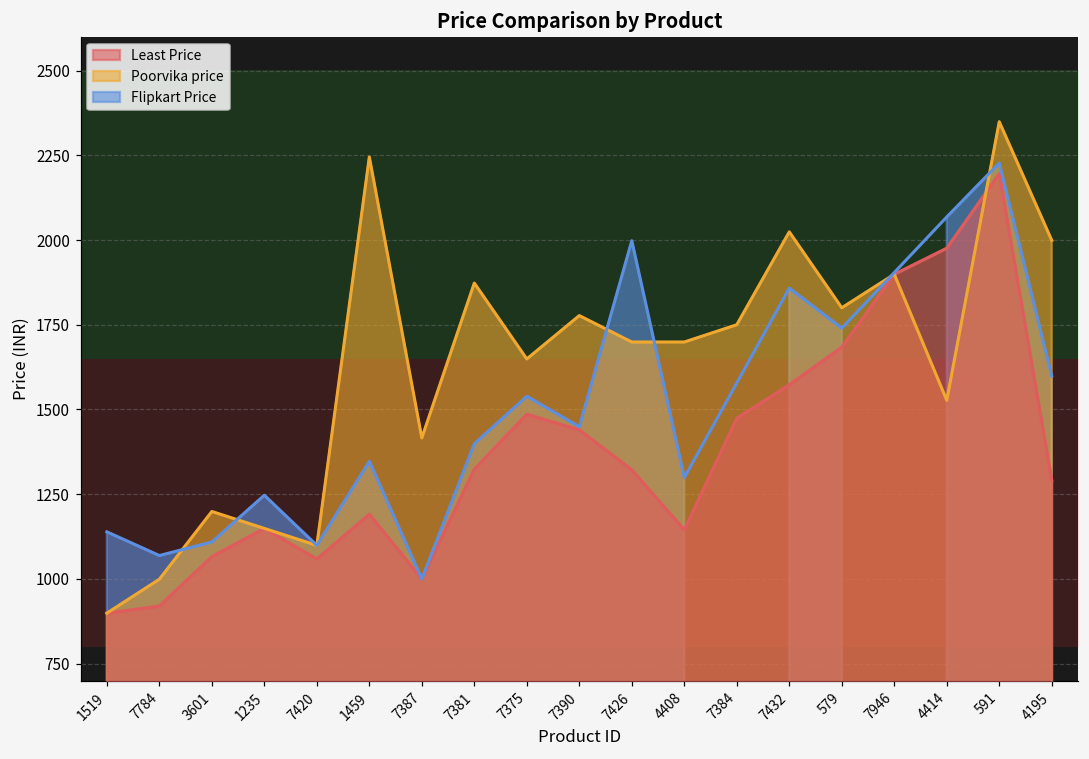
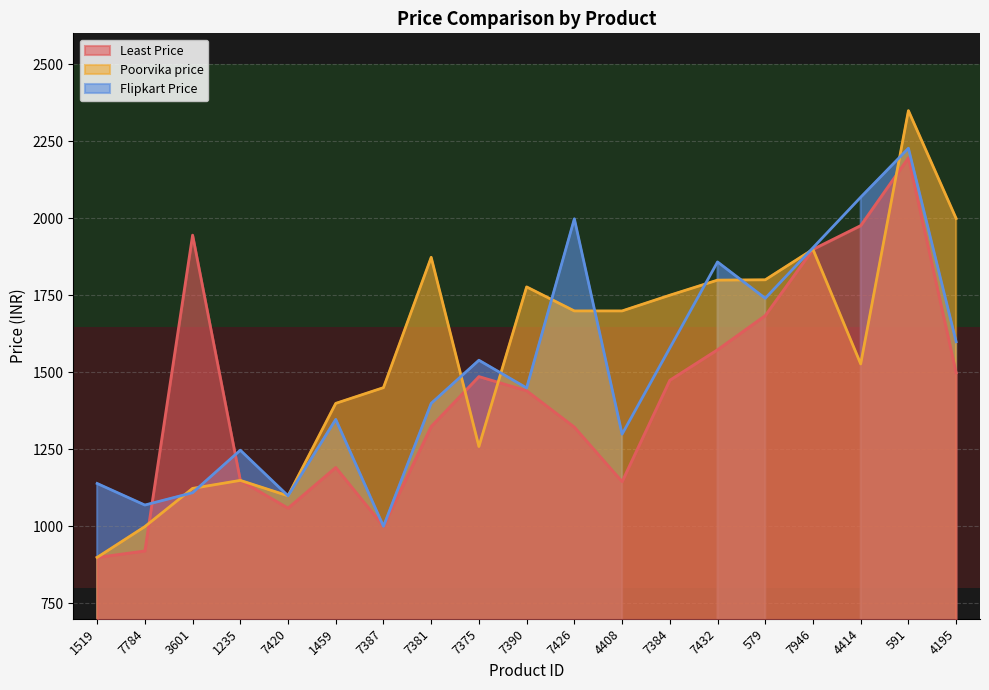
  {
    "Least Price": {
      "7784": 920,
-     "3601": 1070,
+     "3601": 1950,
      "7420": 1060,
      "1459": 1190,
      "7381": 1320,
      "7375": 1490,
      "7390": 1440,
      "7426": 1320,
      "4408": 1150,
      "7384": 1470,
      "7432": 1570,
      "579": 1680,
      "4414": 1980,
      "591": 2200,
-     "4195": 1290
+     "4195": 1500
    },
    "Poorvika price": {
      "7784": 1000,
-     "3601": 1200,
-     "1459": 2250,
-     "7387": 1420,
+     "3601": 1120,
+     "1459": 1400,
+     "7387": 1450,
      "7381": 1870,
-     "7375": 1650,
+     "7375": 1260,
      "7390": 1780,
      "7426": 1700,
      "4408": 1700,
      "7384": 1750,
-     "7432": 2020,
+     "7432": 1800,
      "579": 1800,
      "4414": 1530,
      "591": 2350,
      "4195": 2000
    }
  }
